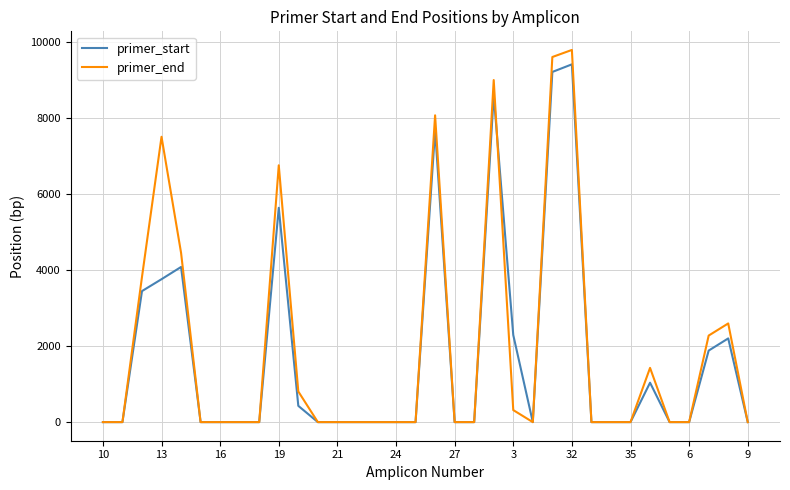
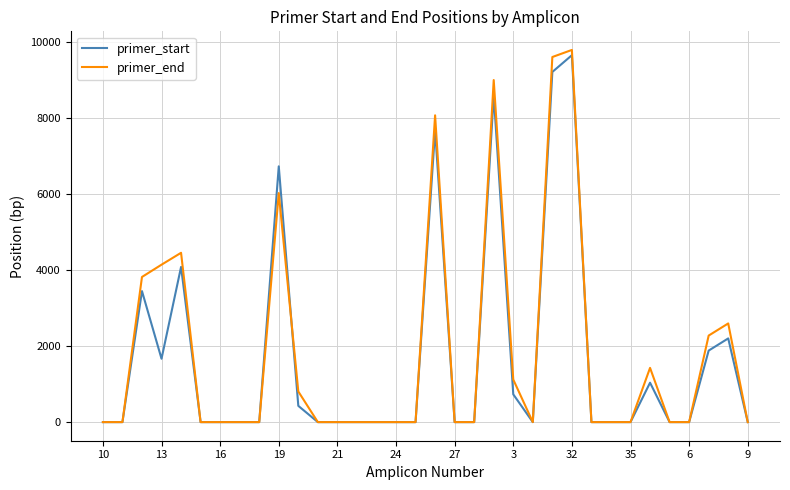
  {
    "primer_start": {
-     "13": 3800,
-     "19": 5600,
-     "3": 2300,
-     "32": 9400
+     "13": 1700,
+     "19": 6700,
+     "3": 700,
+     "32": 9700
    },
    "primer_end": {
-     "13": 7500,
-     "19": 6800,
-     "3": 300,
+     "13": 4100,
+     "19": 6000,
+     "3": 1100,
      "32": 9800
    }
  }
